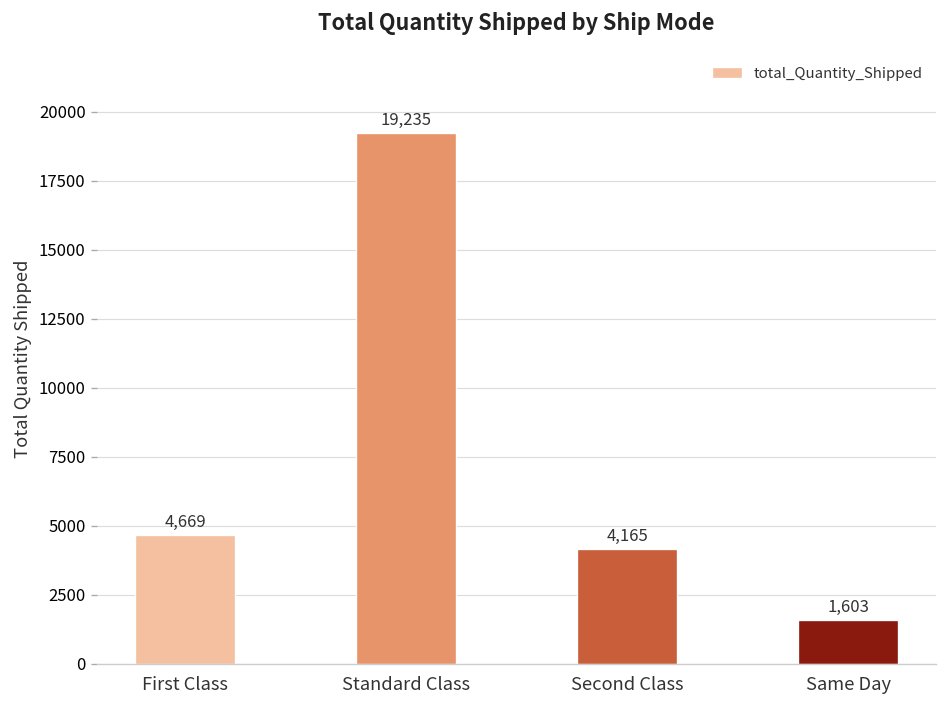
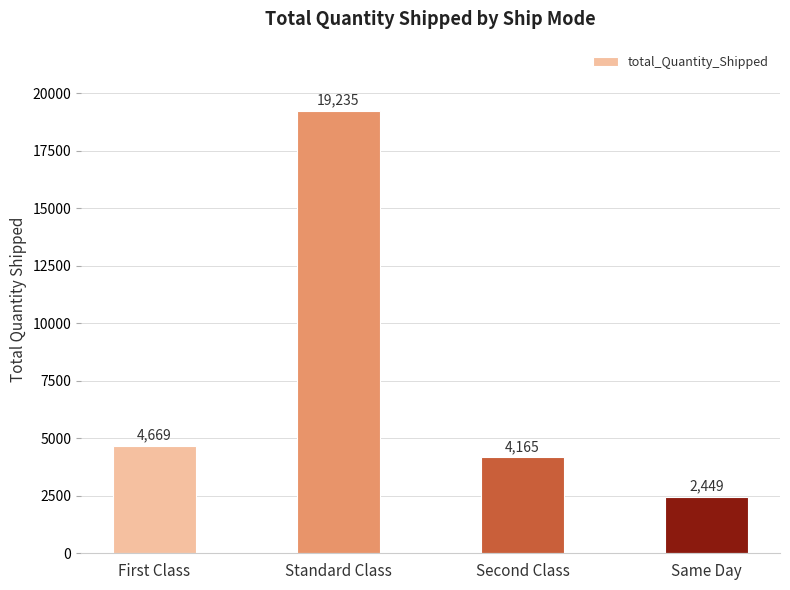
  {
    "First Class": "4,669",
    "Standard Class": "19,235",
    "Second Class": "4,165",
-   "Same Day": "1,603"
+   "Same Day": "2,449"
  }
